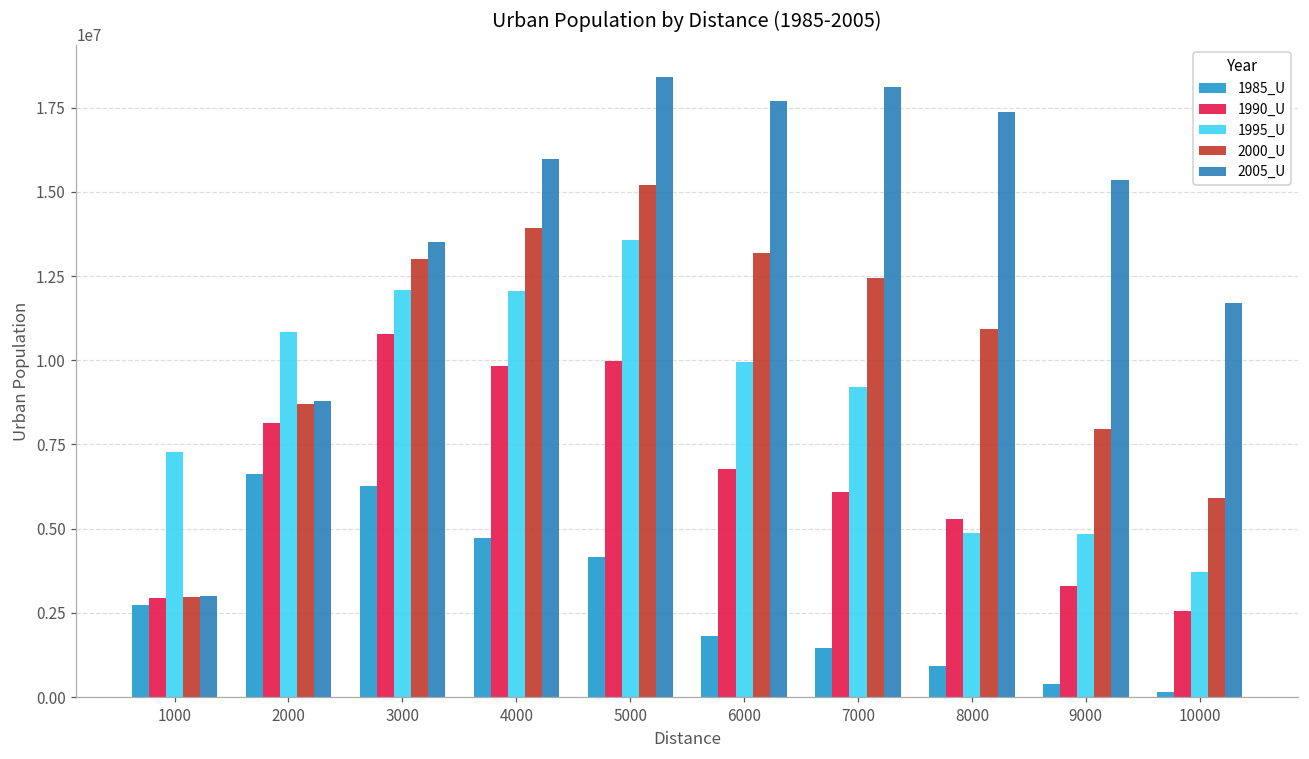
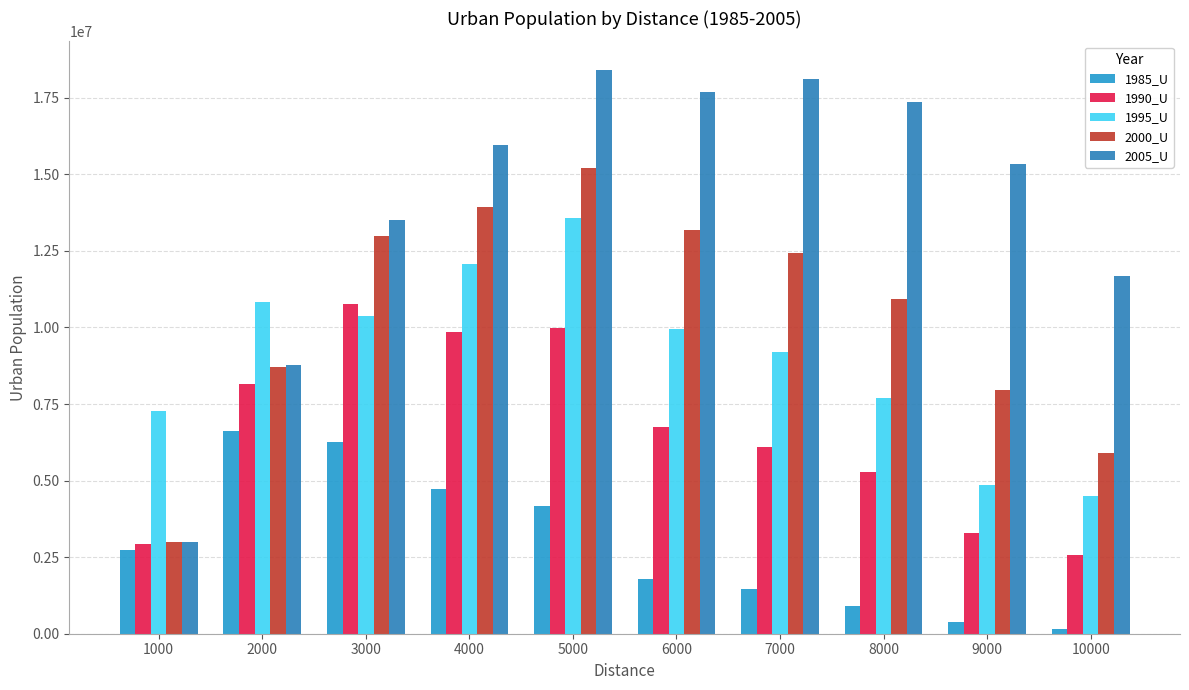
  {
    "1995_U": {
      "1000": 7300000,
      "2000": 10800000,
-     "3000": 12100000,
+     "3000": 10400000,
      "4000": 12100000,
      "5000": 13600000,
      "6000": 9900000,
      "7000": 9200000,
-     "8000": 4900000,
+     "8000": 7700000,
      "9000": 4800000,
-     "10000": 3700000
+     "10000": 4500000
    }
  }
